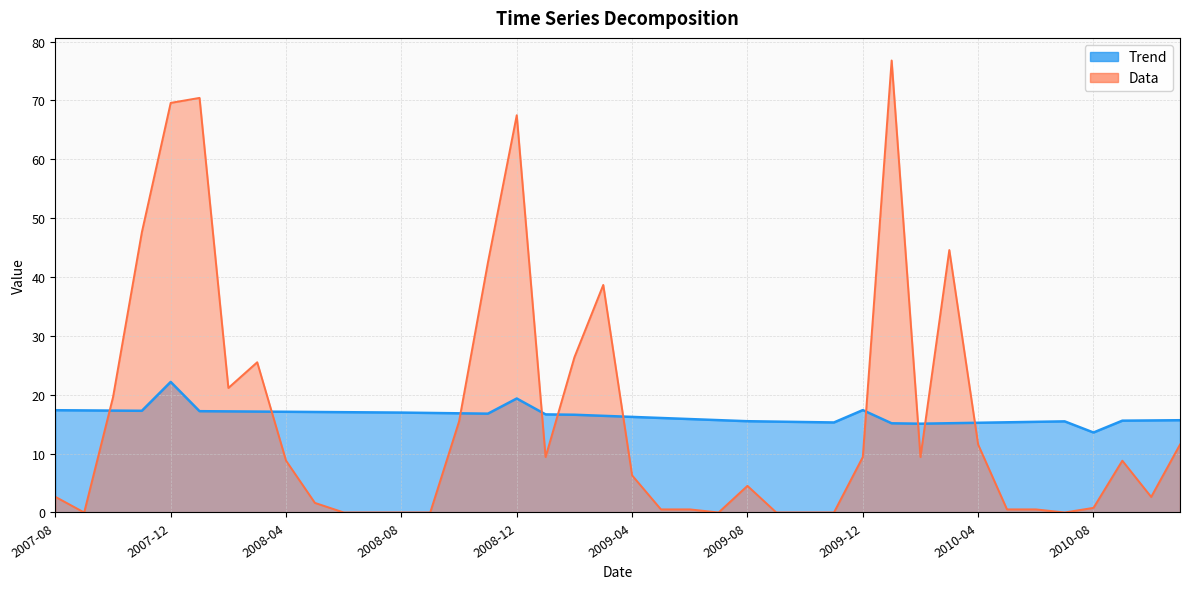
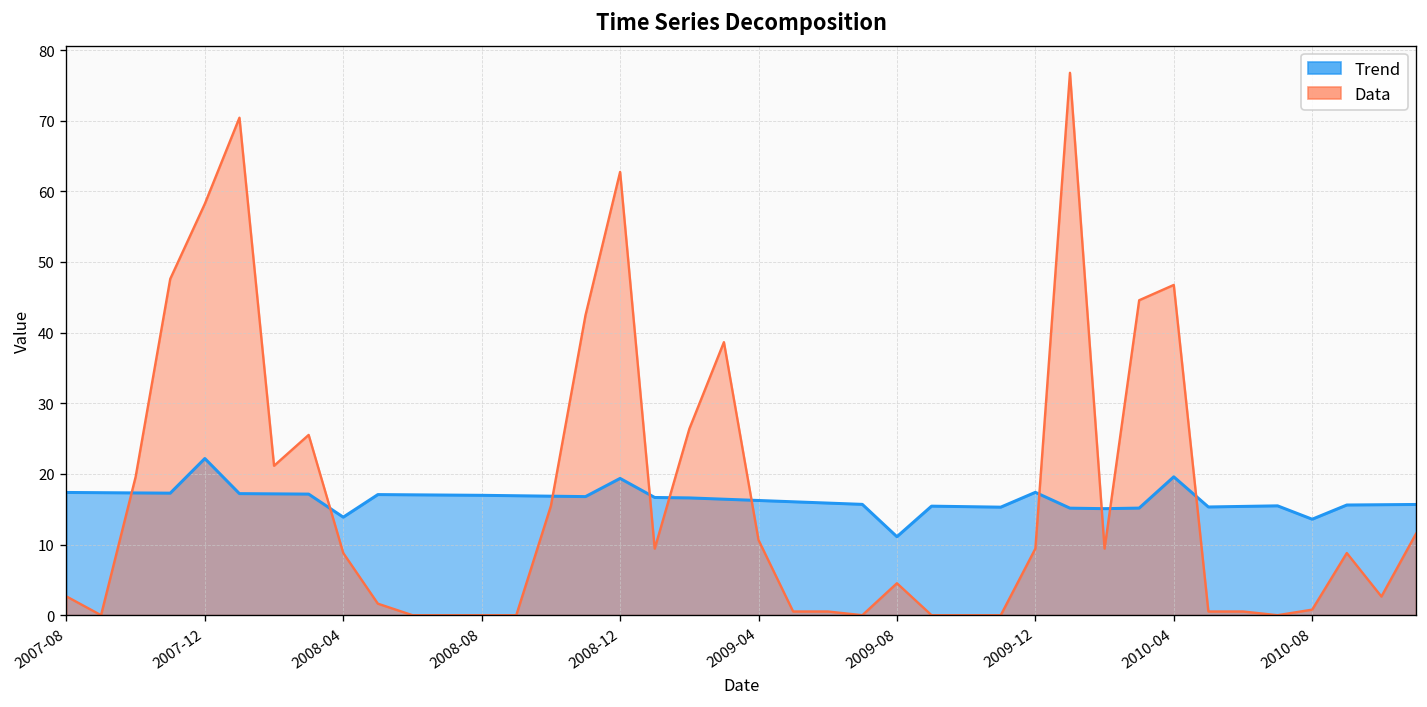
  {
    "Trend": {
      "2007-08": 17,
      "2007-12": 22,
-     "2008-04": 17,
+     "2008-04": 14,
      "2008-08": 17,
      "2008-12": 19,
      "2009-04": 16,
-     "2009-08": 16,
+     "2009-08": 11,
      "2009-12": 17,
-     "2010-04": 15,
+     "2010-04": 20,
      "2010-08": 14
    },
    "Data": {
      "2007-08": 3,
-     "2007-12": 70,
+     "2007-12": 58,
      "2008-04": 9,
      "2008-08": 0,
-     "2008-12": 67,
-     "2009-04": 6,
+     "2008-12": 63,
+     "2009-04": 11,
      "2009-08": 5,
      "2009-12": 9,
-     "2010-04": 12,
+     "2010-04": 47,
      "2010-08": 1
    }
  }
